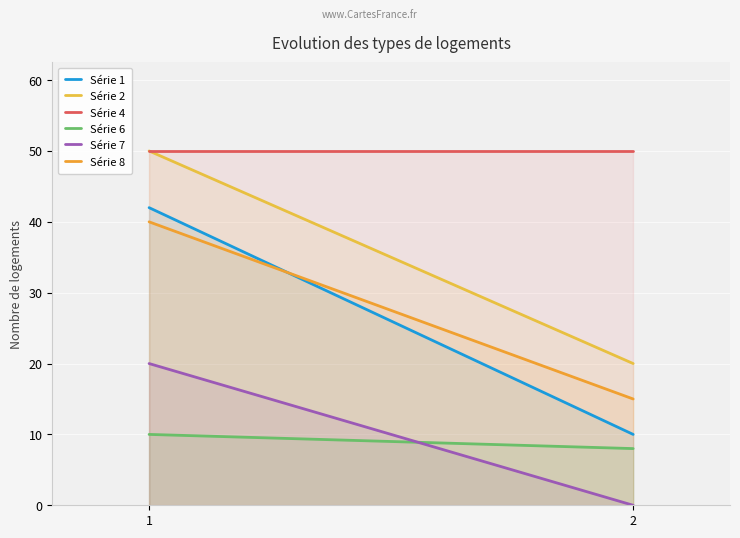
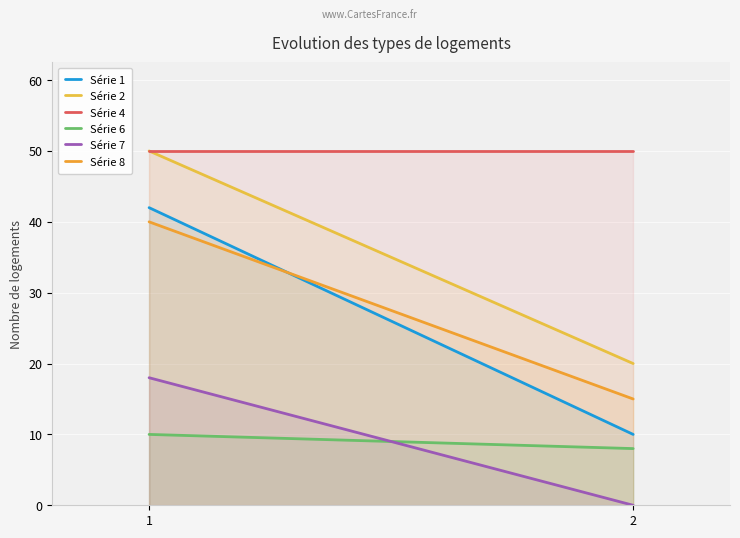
  {
    "Série 1": {
      "1": 42,
      "2": 10
    },
    "Série 4": {
      "2": 50
    },
    "Série 6": {
      "1": 10,
      "2": 8
    },
    "Série 7": {
-     "1": 20,
+     "1": 18,
      "2": 0
    }
  }
